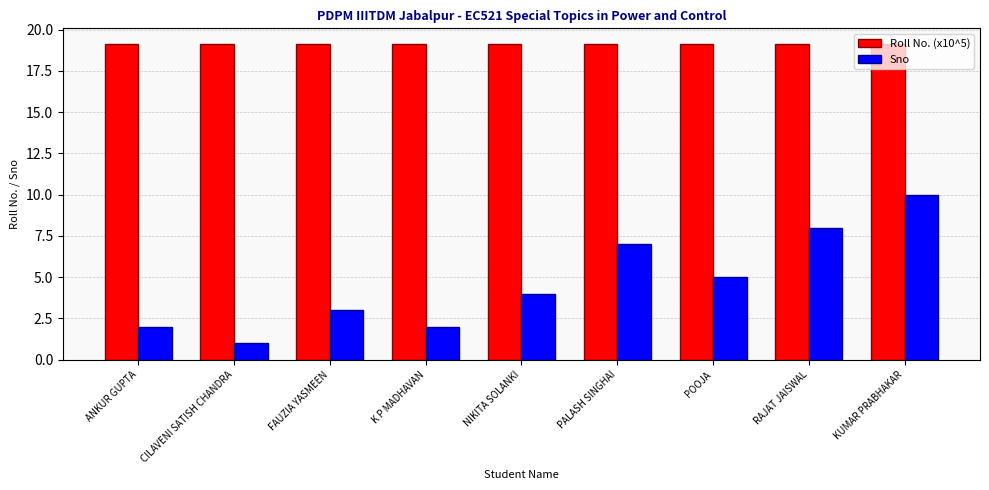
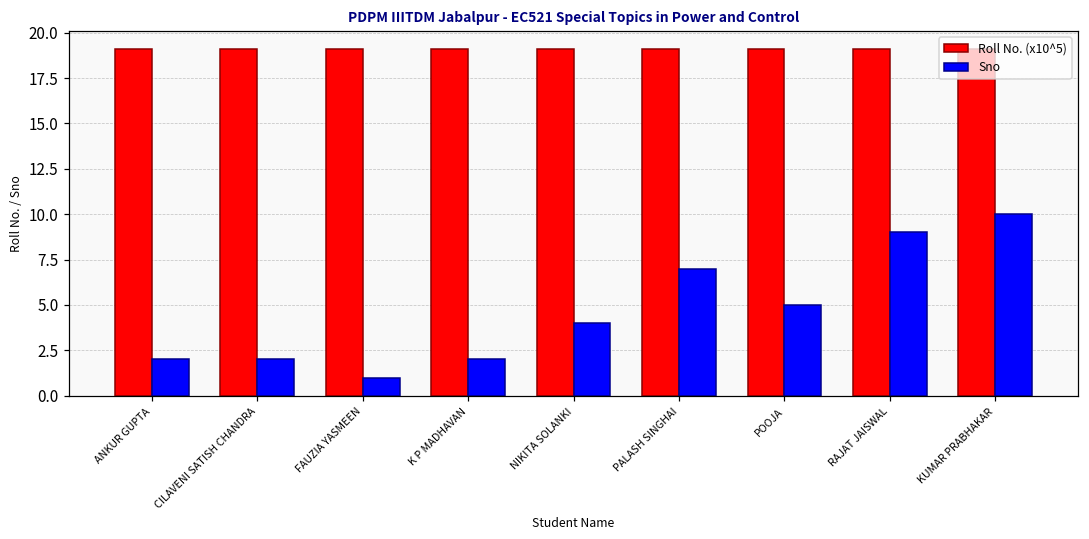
  {
    "Roll No. (x10^5)": {
      "ANKUR GUPTA": 19,
      "CILAVENI SATISH CHANDRA": 19,
      "FAUZIA YASMEEN": 19,
      "K P MADHAVAN": 19,
      "NIKITA SOLANKI": 19,
      "PALASH SINGHAI": 19,
      "POOJA": 19,
      "RAJAT JAISWAL": 19
    },
    "Sno": {
      "ANKUR GUPTA": 2,
-     "CILAVENI SATISH CHANDRA": 1,
-     "FAUZIA YASMEEN": 3,
+     "CILAVENI SATISH CHANDRA": 2,
+     "FAUZIA YASMEEN": 1,
      "K P MADHAVAN": 2,
      "NIKITA SOLANKI": 4,
      "PALASH SINGHAI": 7,
      "POOJA": 5,
-     "RAJAT JAISWAL": 8,
+     "RAJAT JAISWAL": 9,
      "KUMAR PRABHAKAR": 10
    }
  }
